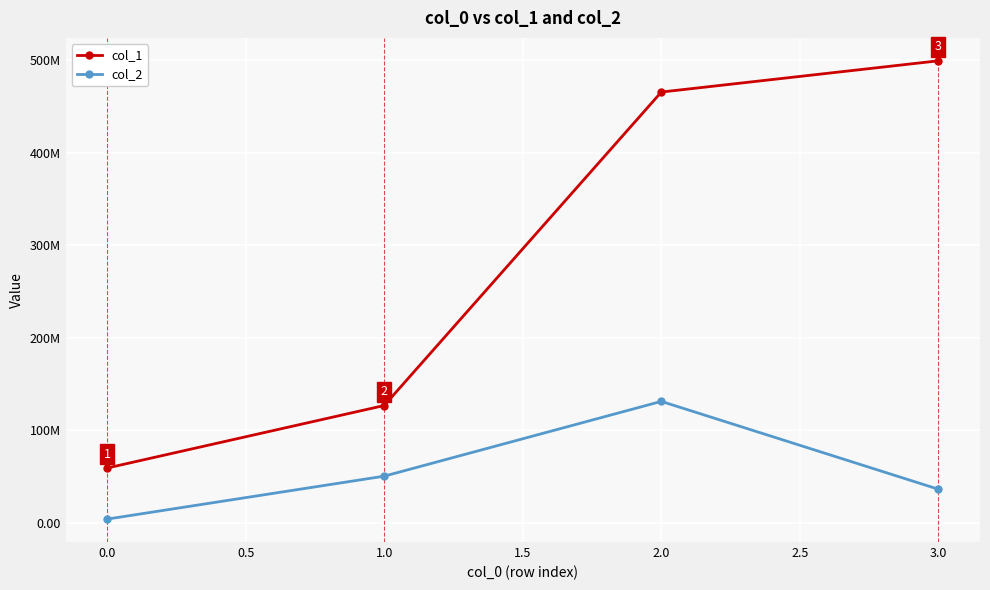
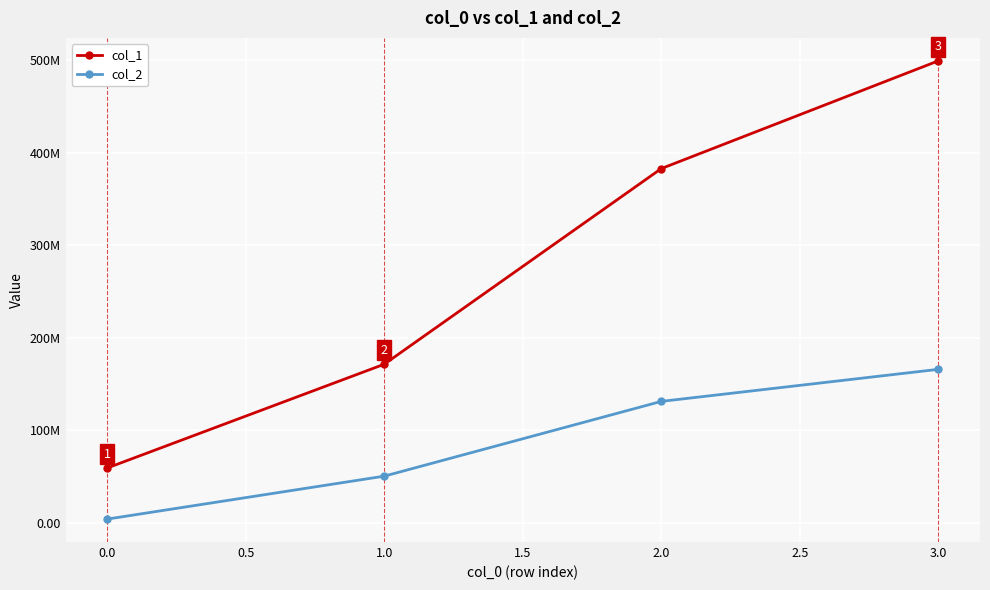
  {
    "col_1": {
-     "1.0": 130000000,
-     "2.0": 470000000
+     "1.0": 170000000,
+     "2.0": 380000000
    },
    "col_2": {
      "0.0": 0,
      "1.0": 50000000,
      "2.0": 130000000,
-     "3.0": 40000000
+     "3.0": 170000000
    }
  }
